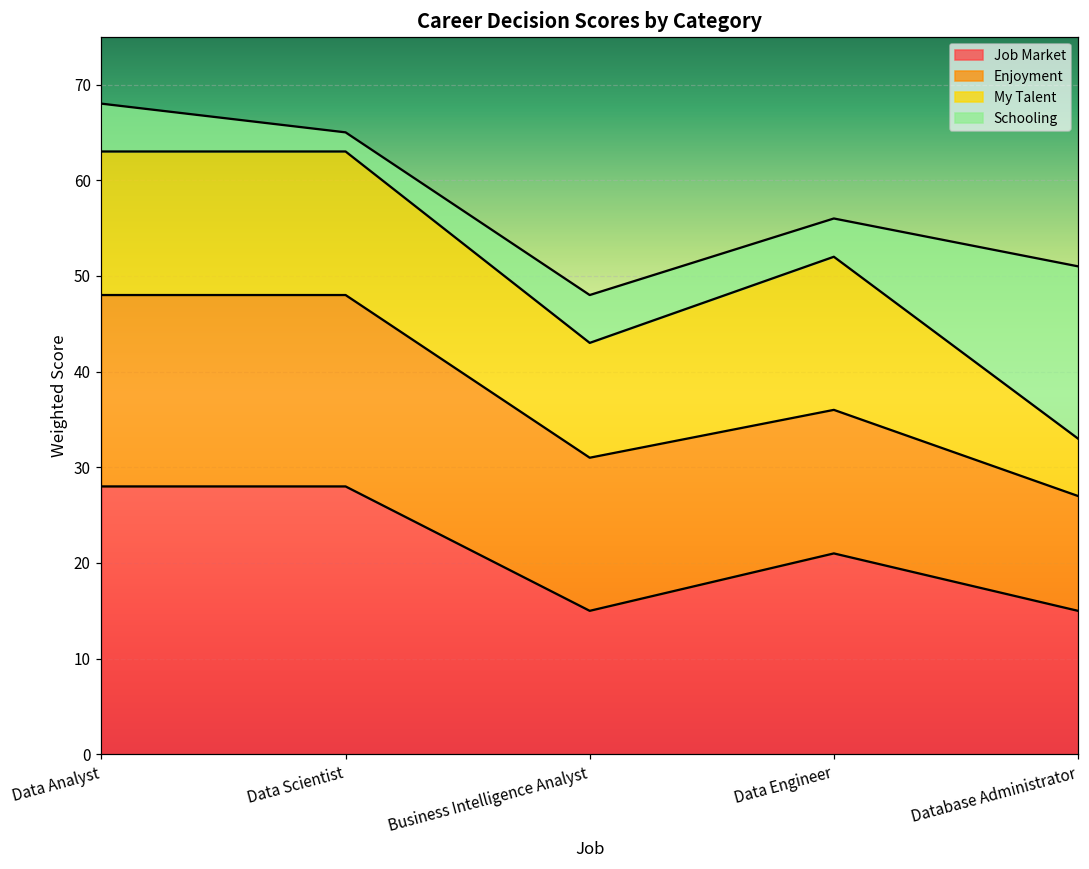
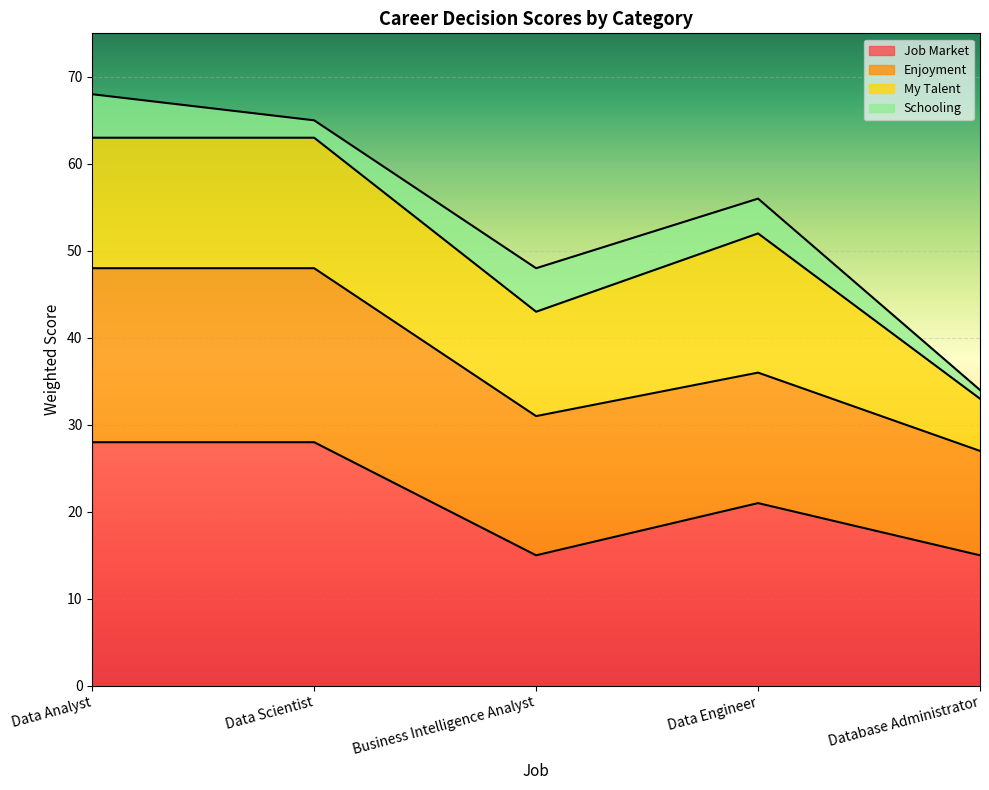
  {
    "Job Market": {
      "Data Analyst": 28,
      "Data Scientist": 28,
      "Business Intelligence Analyst": 15,
      "Data Engineer": 21,
      "Database Administrator": 15
    },
    "Enjoyment": {
      "Data Analyst": 20,
      "Data Scientist": 20,
      "Business Intelligence Analyst": 16,
      "Data Engineer": 15,
      "Database Administrator": 12
    },
    "My Talent": {
      "Data Analyst": 15,
      "Data Scientist": 15,
      "Business Intelligence Analyst": 12,
      "Data Engineer": 16,
      "Database Administrator": 6
    },
    "Schooling": {
      "Data Analyst": 5,
      "Data Scientist": 2,
      "Business Intelligence Analyst": 5,
      "Data Engineer": 4,
-     "Database Administrator": 18
+     "Database Administrator": 1
    }
  }
